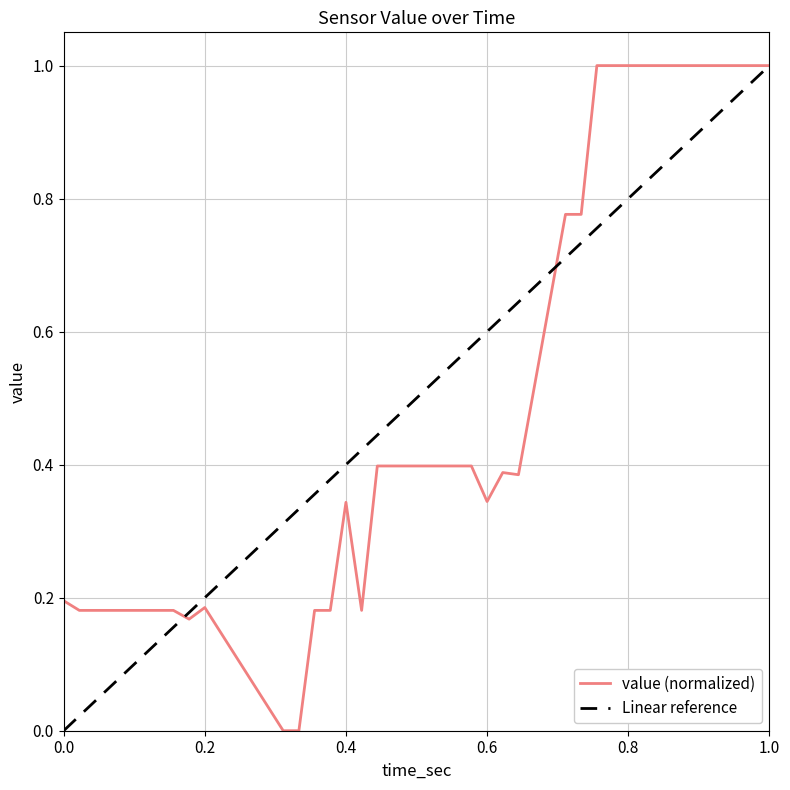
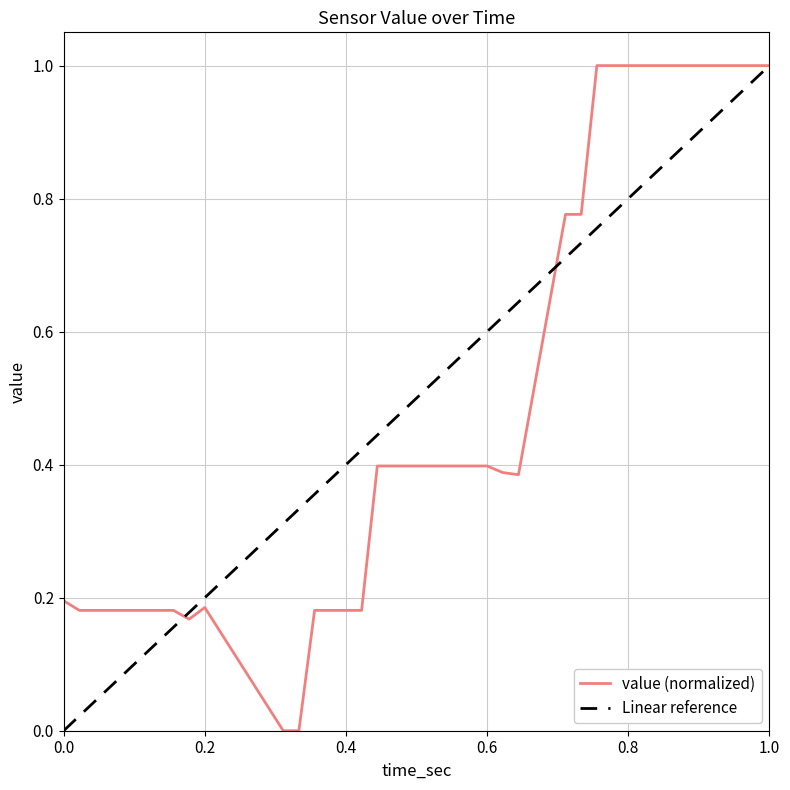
  {
    "value (normalized)": {
      "0.0": 0.20,
      "0.2": 0.19,
-     "0.4": 0.34,
-     "0.6": 0.34,
+     "0.4": 0.18,
+     "0.6": 0.40,
      "0.8": 1.00
    },
    "Linear reference": {
      "0.0": 0.00
    }
  }
